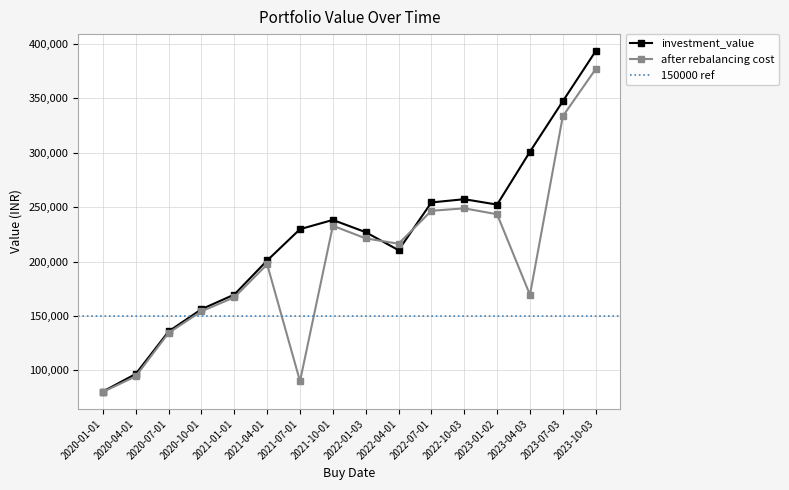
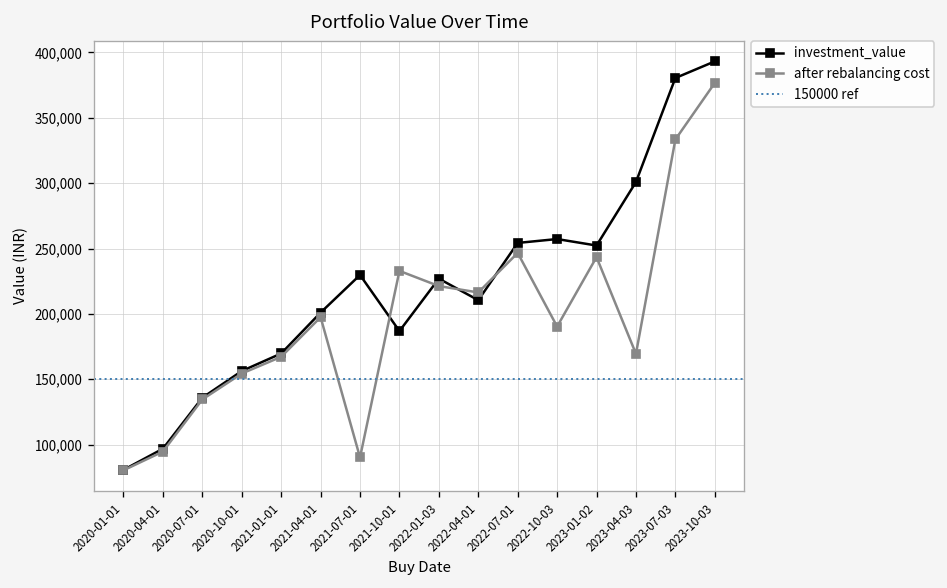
  {
    "investment_value": {
      "2021-01-01": "170,000",
      "2021-04-01": "201,000",
      "2021-07-01": "230,000",
-     "2021-10-01": "238,000",
+     "2021-10-01": "187,000",
      "2022-01-03": "227,000",
      "2022-04-01": "210,000",
      "2022-07-01": "254,000",
      "2022-10-03": "257,000",
      "2023-01-02": "252,000",
      "2023-04-03": "301,000",
-     "2023-07-03": "347,000",
+     "2023-07-03": "380,000",
      "2023-10-03": "393,000"
    },
    "after rebalancing cost": {
      "2021-01-01": "167,000",
      "2021-04-01": "197,000",
      "2021-07-01": "90,000",
      "2021-10-01": "233,000",
      "2022-01-03": "221,000",
      "2022-04-01": "216,000",
      "2022-07-01": "247,000",
-     "2022-10-03": "249,000",
+     "2022-10-03": "190,000",
      "2023-01-02": "243,000",
      "2023-04-03": "169,000",
      "2023-07-03": "333,000",
      "2023-10-03": "377,000"
    }
  }
